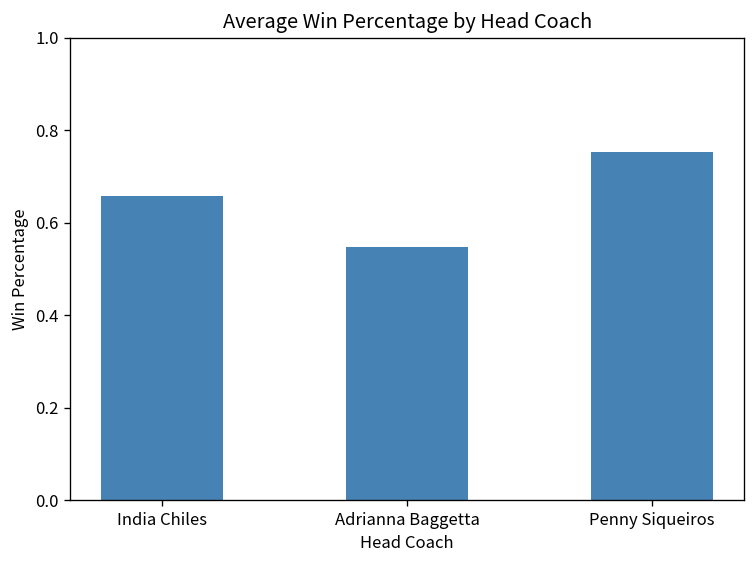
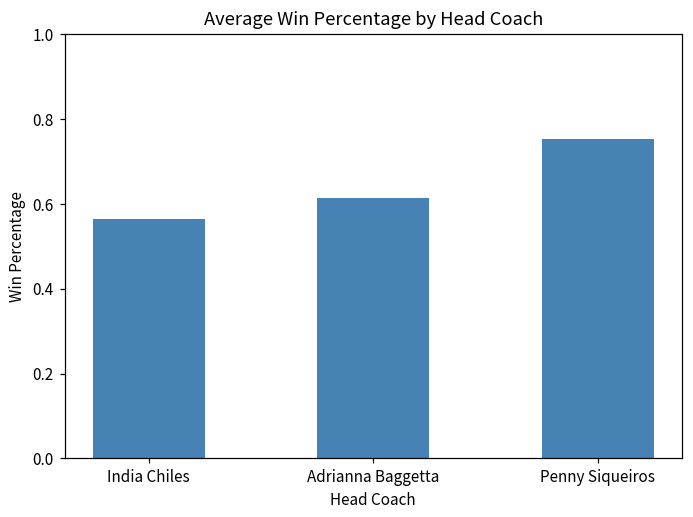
  {
-   "India Chiles": 0.66,
-   "Adrianna Baggetta": 0.55,
+   "India Chiles": 0.56,
+   "Adrianna Baggetta": 0.61,
    "Penny Siqueiros": 0.75
  }
